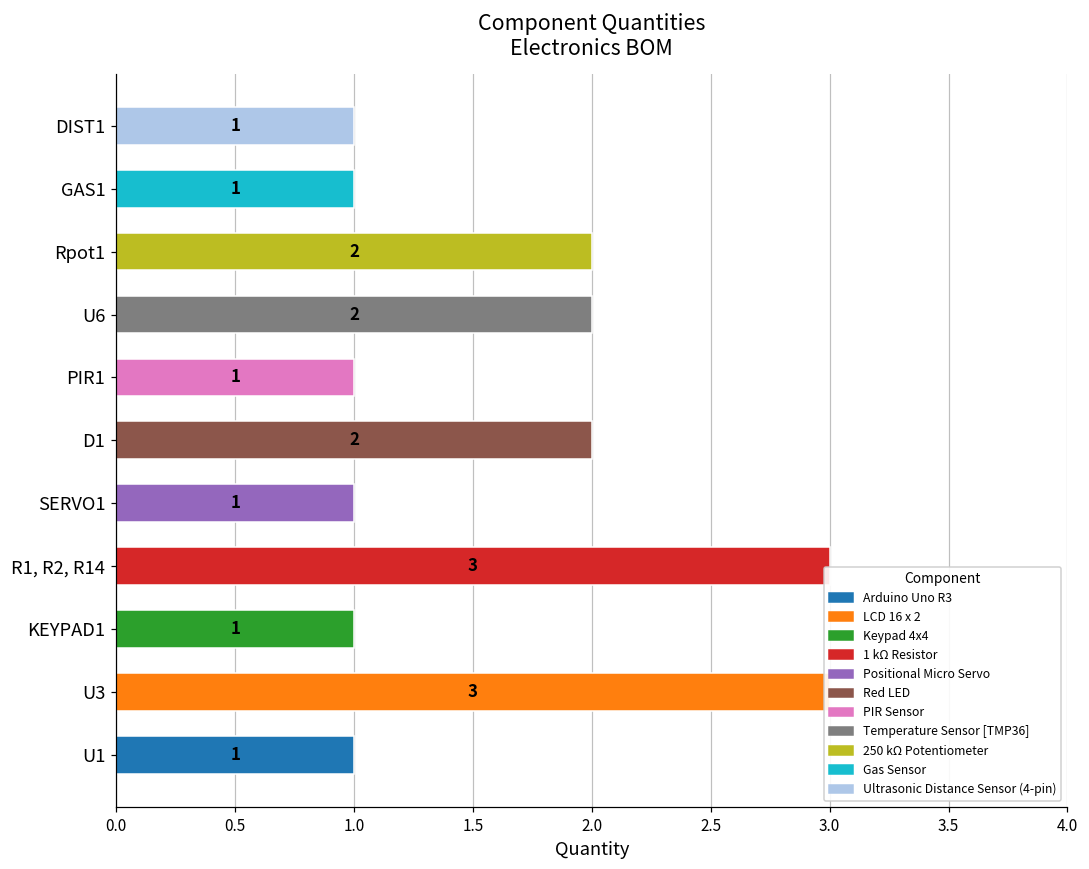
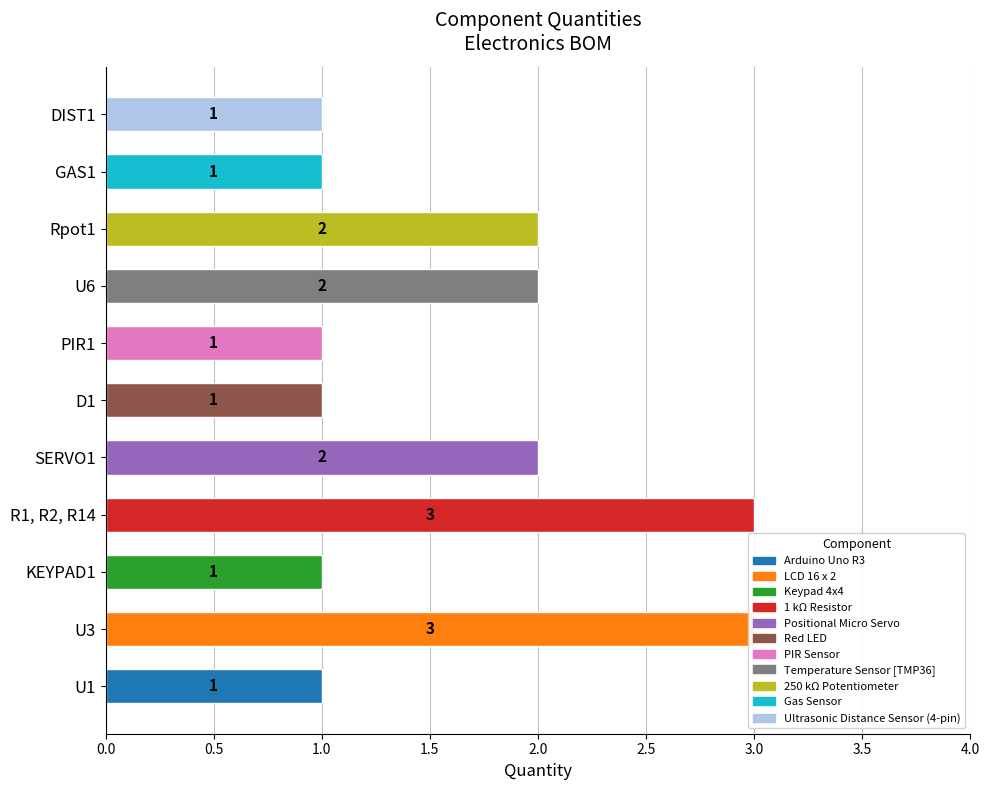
  {
    "DIST1": 1,
    "GAS1": 1,
    "Rpot1": 2,
    "U6": 2,
    "PIR1": 1,
-   "D1": 2,
-   "SERVO1": 1,
+   "D1": 1,
+   "SERVO1": 2,
    "R1, R2, R14": 3,
    "KEYPAD1": 1,
    "U1": 1
  }
